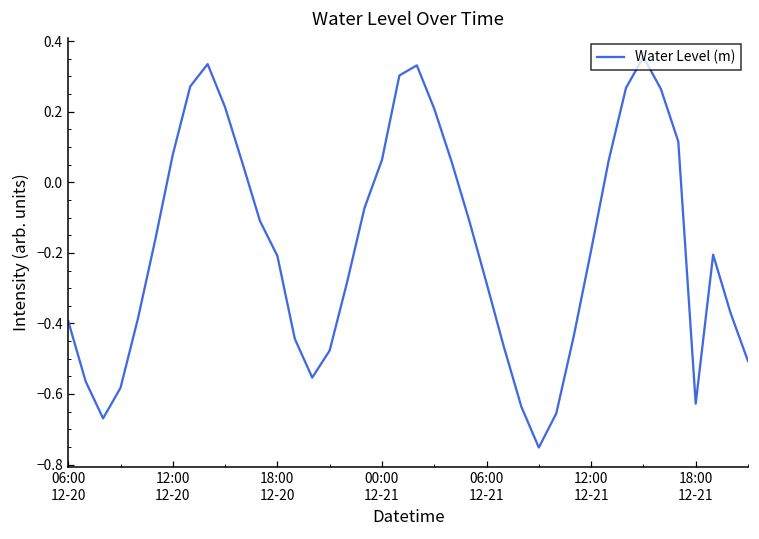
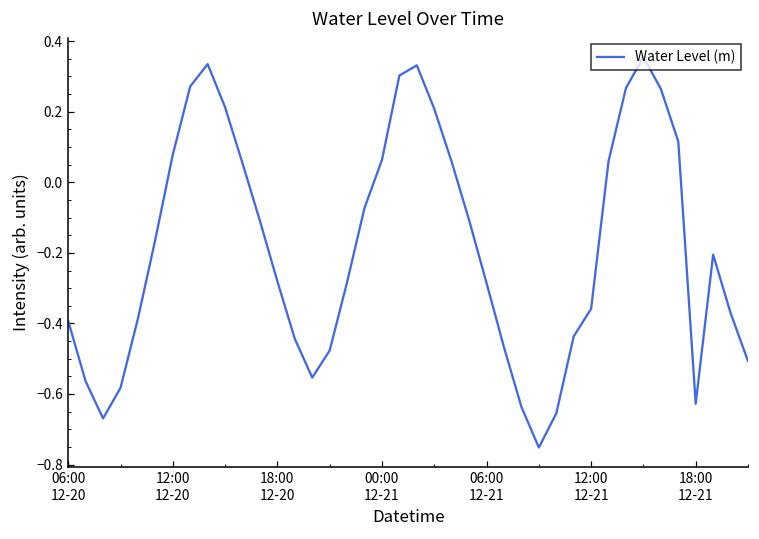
  {
    "06:00 12-20": -0.39,
    "12:00 12-20": 0.08,
-   "18:00 12-20": -0.21,
+   "18:00 12-20": -0.28,
    "00:00 12-21": 0.06,
    "06:00 12-21": -0.29,
-   "12:00 12-21": -0.19,
+   "12:00 12-21": -0.36,
    "18:00 12-21": -0.63
  }
